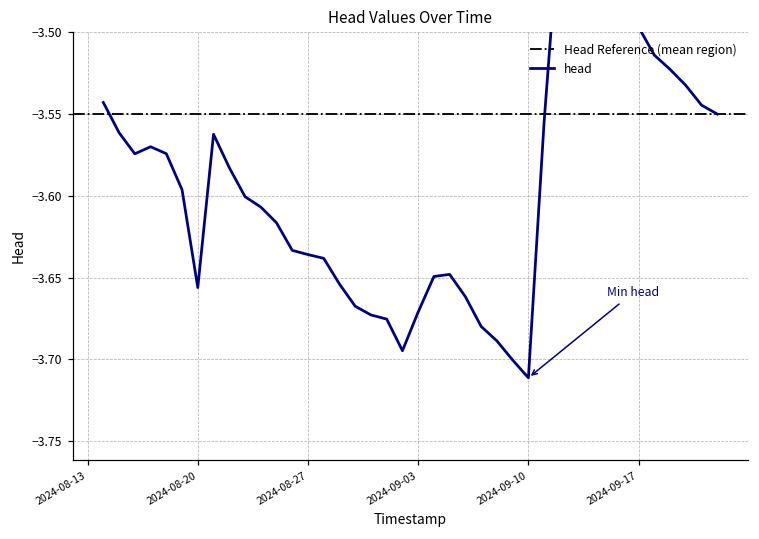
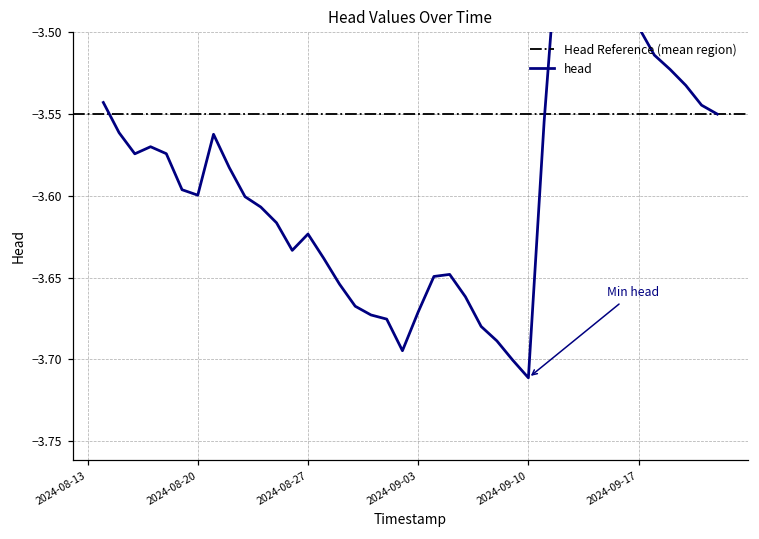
  {
-   "2024-08-20": -3.656,
-   "2024-08-27": -3.636,
+   "2024-08-20": -3.600,
+   "2024-08-27": -3.623,
    "2024-09-03": -3.671,
    "2024-09-10": -3.711
  }
